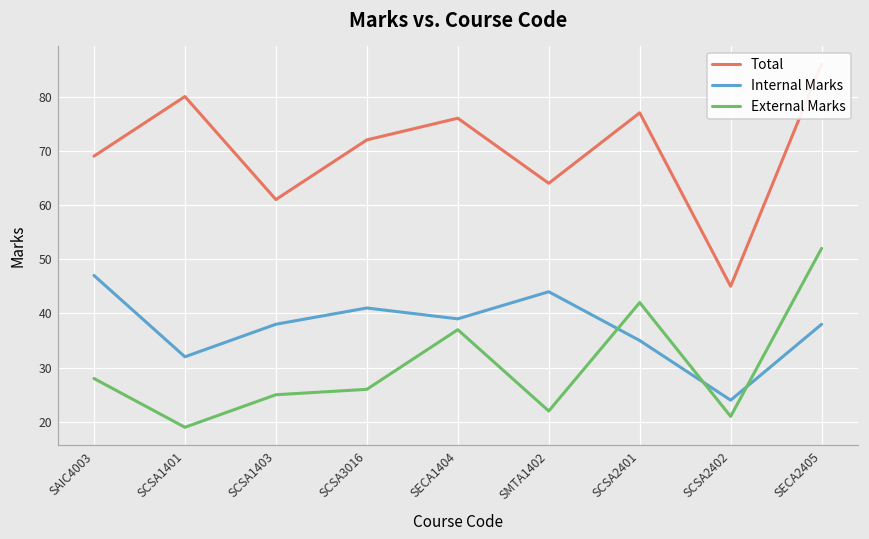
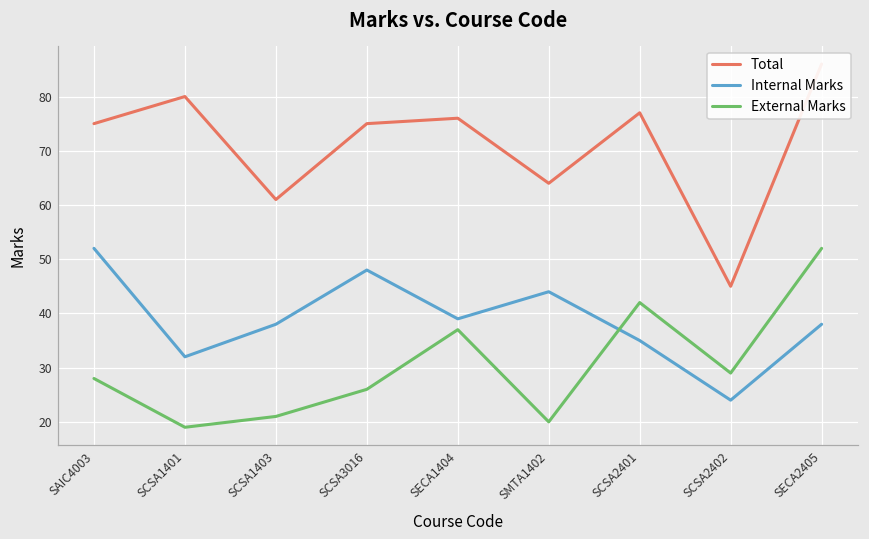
  {
    "Total": {
-     "SAIC4003": 69,
+     "SAIC4003": 75,
      "SCSA1401": 80,
      "SCSA1403": 61,
-     "SCSA3016": 72,
+     "SCSA3016": 75,
      "SECA1404": 76,
      "SMTA1402": 64,
      "SCSA2401": 77,
      "SCSA2402": 45
    },
    "Internal Marks": {
-     "SAIC4003": 47,
+     "SAIC4003": 52,
      "SCSA1401": 32,
      "SCSA1403": 38,
-     "SCSA3016": 41,
+     "SCSA3016": 48,
      "SECA1404": 39,
      "SMTA1402": 44,
      "SCSA2401": 35,
      "SCSA2402": 24,
      "SECA2405": 38
    },
    "External Marks": {
      "SAIC4003": 28,
      "SCSA1401": 19,
-     "SCSA1403": 25,
+     "SCSA1403": 21,
      "SCSA3016": 26,
      "SECA1404": 37,
-     "SMTA1402": 22,
+     "SMTA1402": 20,
      "SCSA2401": 42,
-     "SCSA2402": 21,
+     "SCSA2402": 29,
      "SECA2405": 52
    }
  }
